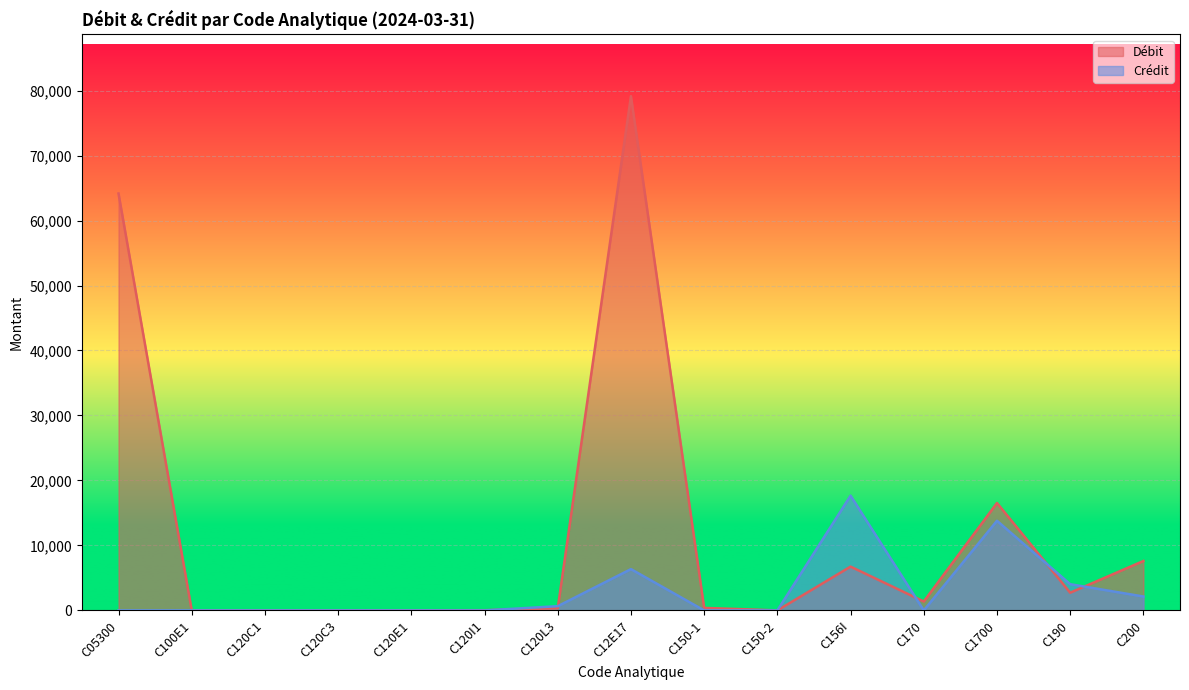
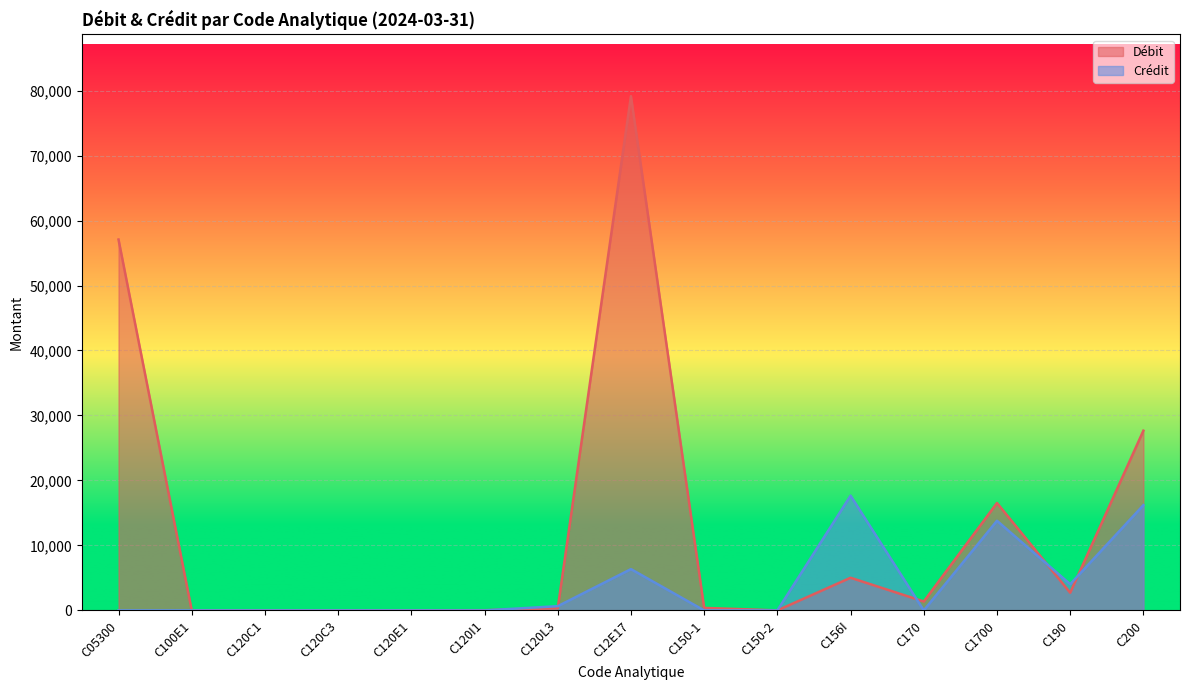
  {
    "Débit": {
-     "C05300": "64,000",
+     "C05300": "57,000",
      "C12E17": "79,000",
-     "C156I": "7,000",
+     "C156I": "5,000",
      "C170": "1,000",
      "C1700": "17,000",
      "C190": "3,000",
-     "C200": "8,000"
+     "C200": "28,000"
    },
    "Crédit": {
      "C05300": "0",
      "C12E17": "6,000",
      "C156I": "18,000",
      "C170": "0",
      "C1700": "14,000",
      "C190": "4,000",
-     "C200": "2,000"
+     "C200": "16,000"
    }
  }
